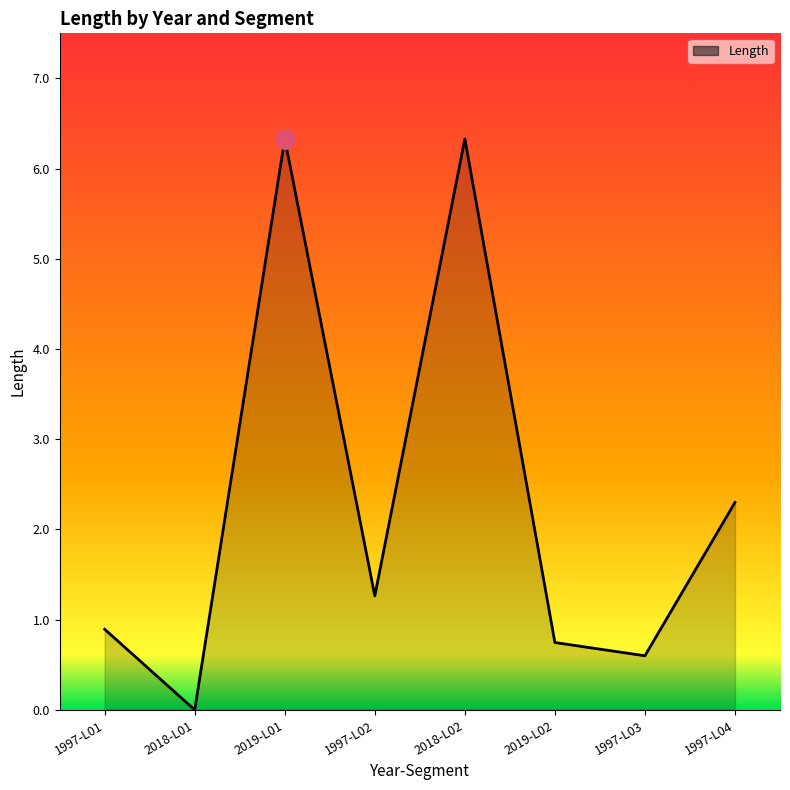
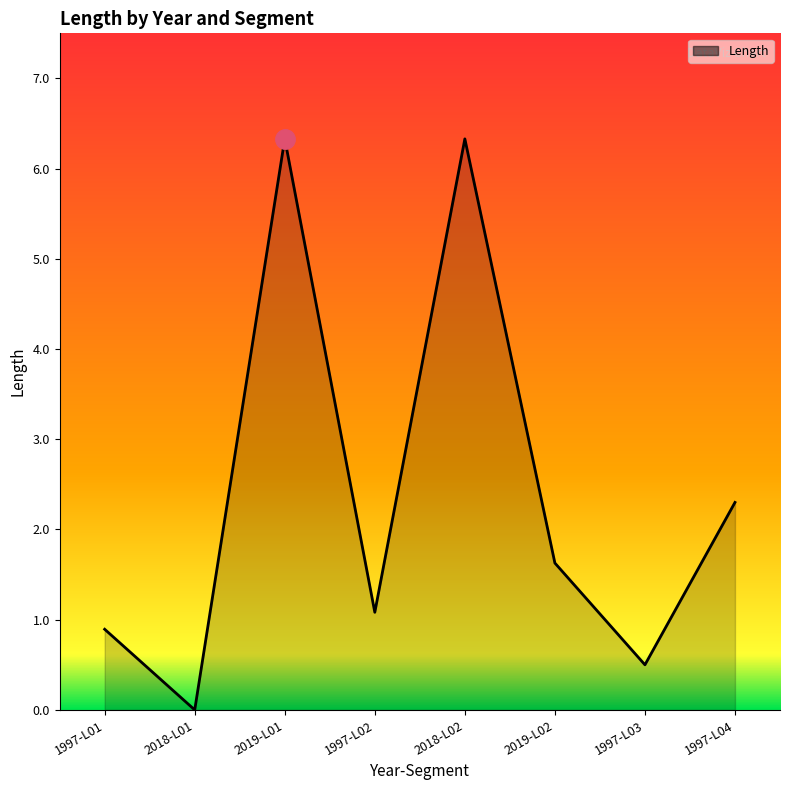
  {
    "Length": {
      "1997-L01": 0.9,
      "2018-L01": 0.0,
-     "1997-L02": 1.3,
+     "1997-L02": 1.1,
      "2018-L02": 6.3,
-     "2019-L02": 0.7,
-     "1997-L03": 0.6,
+     "2019-L02": 1.6,
+     "1997-L03": 0.5,
      "1997-L04": 2.3
    }
  }
